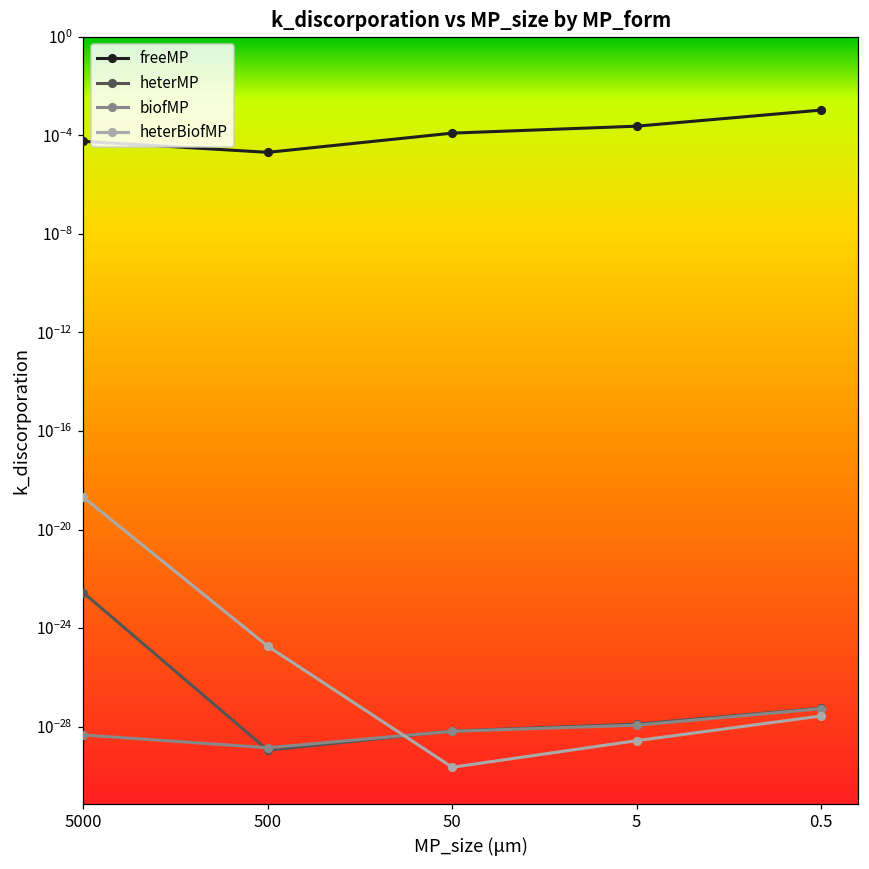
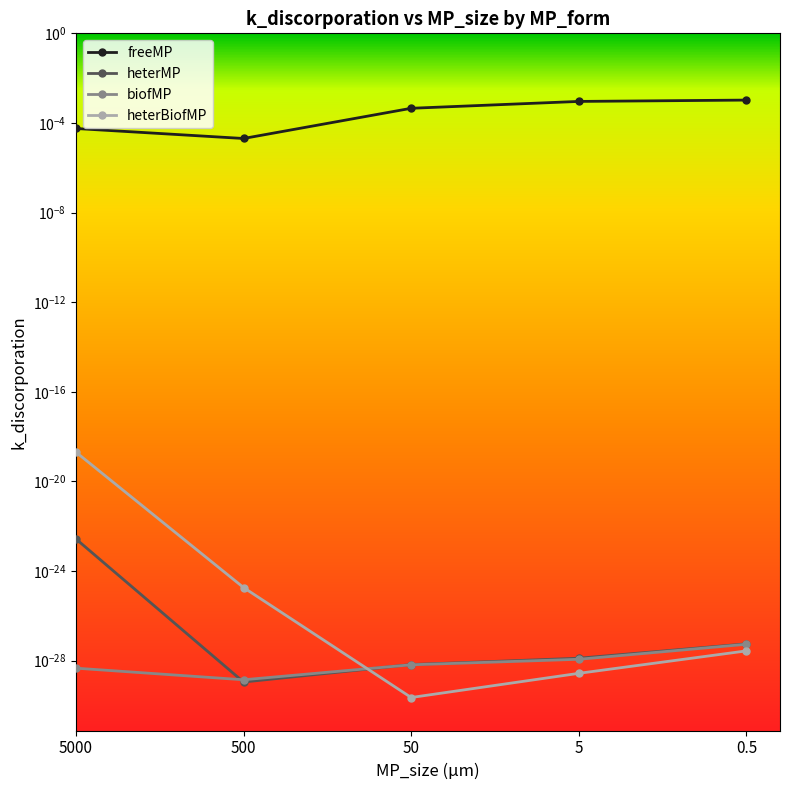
  {
    "freeMP": {
      "5000": 0.00006,
      "500": 0.00002,
-     "50": 0.0001,
-     "5": 0.0002,
+     "50": 0.0005,
+     "5": 0.0009,
      "0.5": 0.001
    },
    "heterMP": {
      "5000": 0.000000000000
    }
  }
